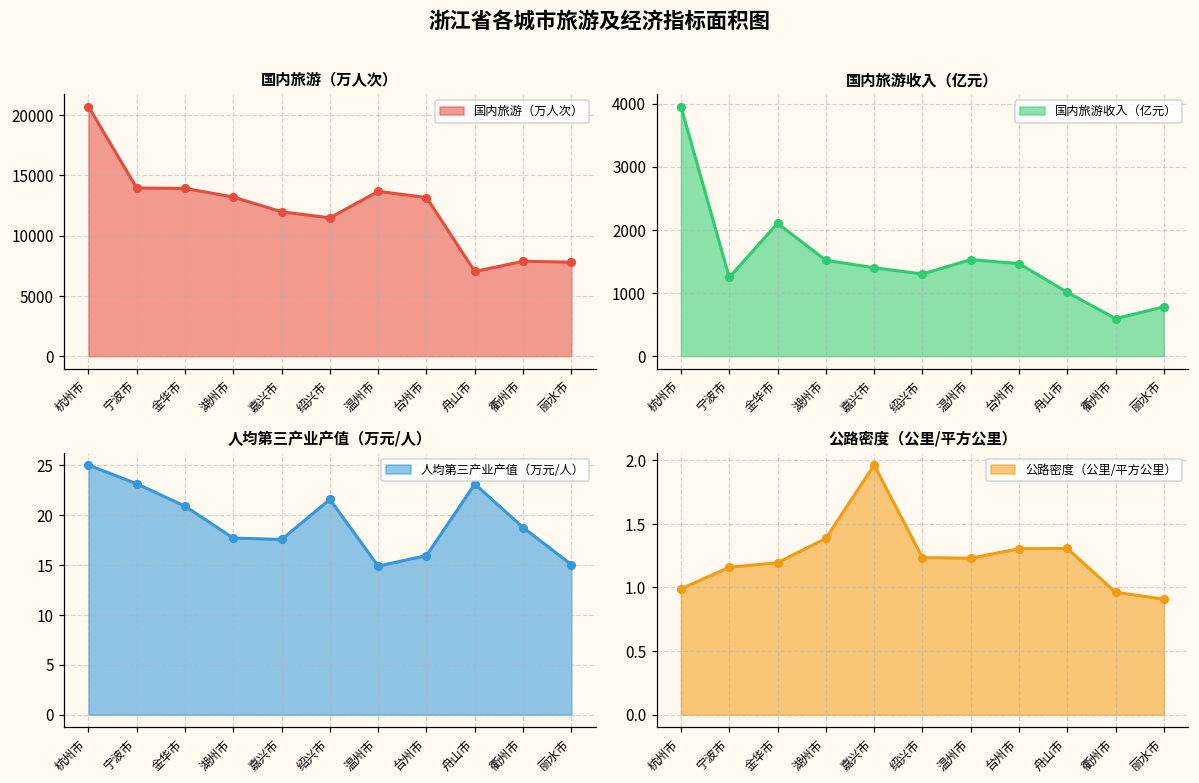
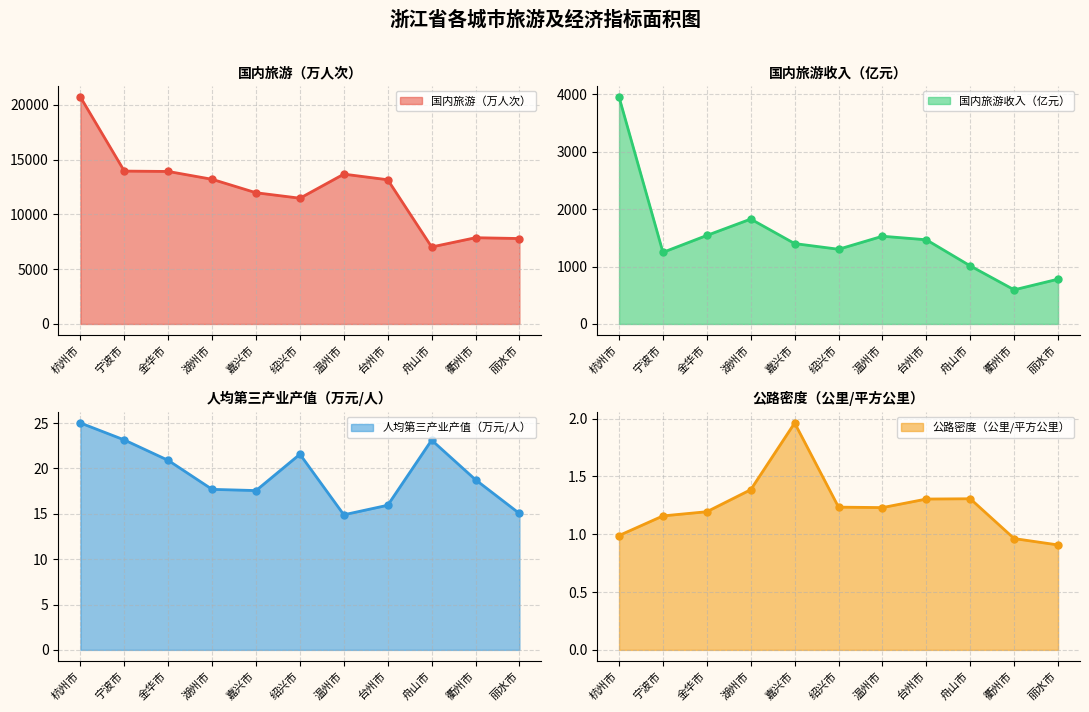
  {
    "国内旅游（万人次）": {
      "杭州市": 20700,
      "宁波市": 13900,
      "金华市": 13900,
      "湖州市": 13200,
      "嘉兴市": 12000,
      "绍兴市": 11500,
      "温州市": 13700,
      "台州市": 13200,
      "舟山市": 7000,
      "衢州市": 7900,
      "丽水市": 7800
    },
    "国内旅游收入（亿元）": {
      "杭州市": 4000,
      "宁波市": 1200,
-     "金华市": 2100,
-     "湖州市": 1500,
+     "金华市": 1500,
+     "湖州市": 1800,
      "嘉兴市": 1400,
      "绍兴市": 1300,
      "温州市": 1500,
      "台州市": 1500,
      "舟山市": 1000,
      "衢州市": 600,
      "丽水市": 800
    },
    "人均第三产业产值（万元/人）": {
      "杭州市": 25,
      "宁波市": 23,
      "金华市": 21,
      "湖州市": 18,
      "嘉兴市": 18,
      "绍兴市": 22,
      "温州市": 15,
      "台州市": 16,
      "舟山市": 23,
      "衢州市": 19,
      "丽水市": 15
    },
    "公路密度（公里/平方公里）": {
      "杭州市": 0.99,
      "宁波市": 1.16,
      "金华市": 1.20,
      "湖州市": 1.39,
      "嘉兴市": 1.96,
      "绍兴市": 1.23,
      "温州市": 1.23,
      "台州市": 1.30,
      "舟山市": 1.31,
      "衢州市": 0.96,
      "丽水市": 0.91
    }
  }
